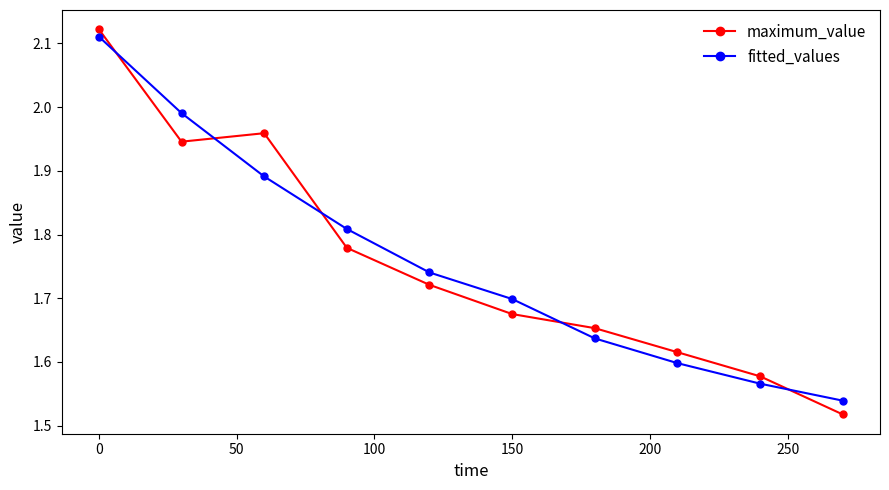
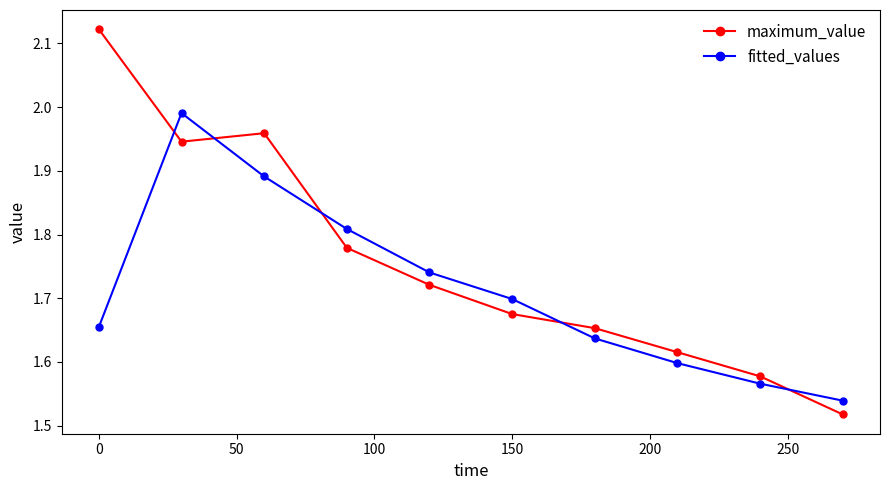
  {
    "maximum_value": {
      "0": 2.12,
      "150": 1.68
    },
    "fitted_values": {
-     "0": 2.11,
+     "0": 1.65,
      "150": 1.70
    }
  }
